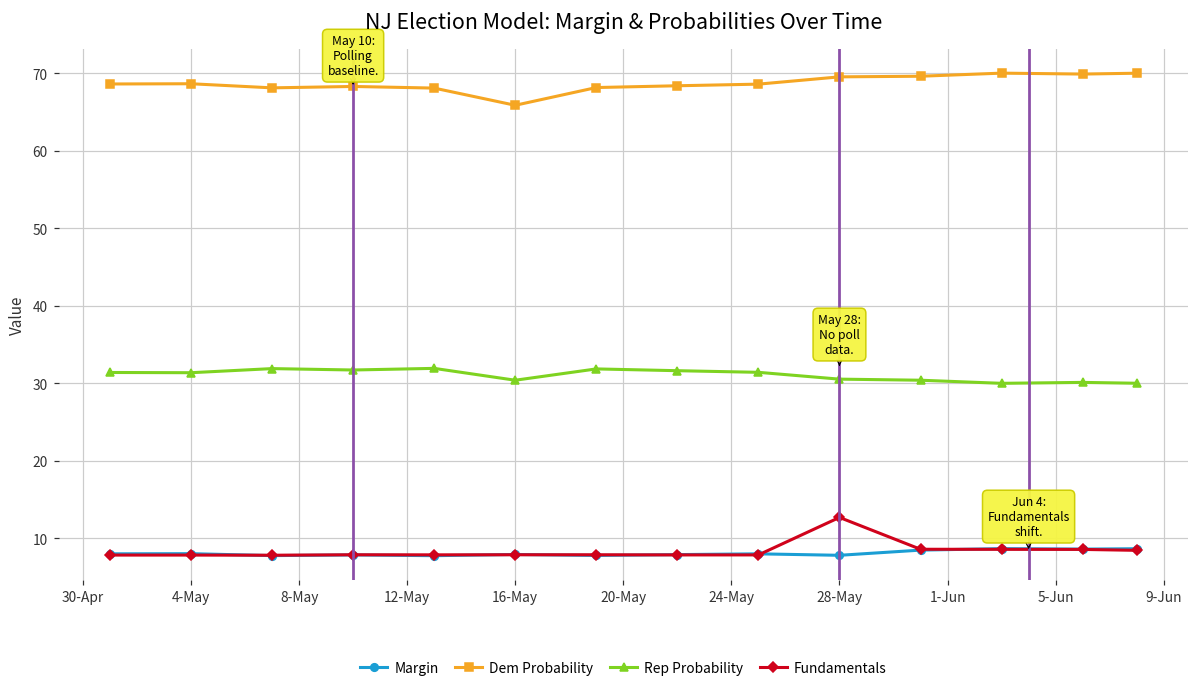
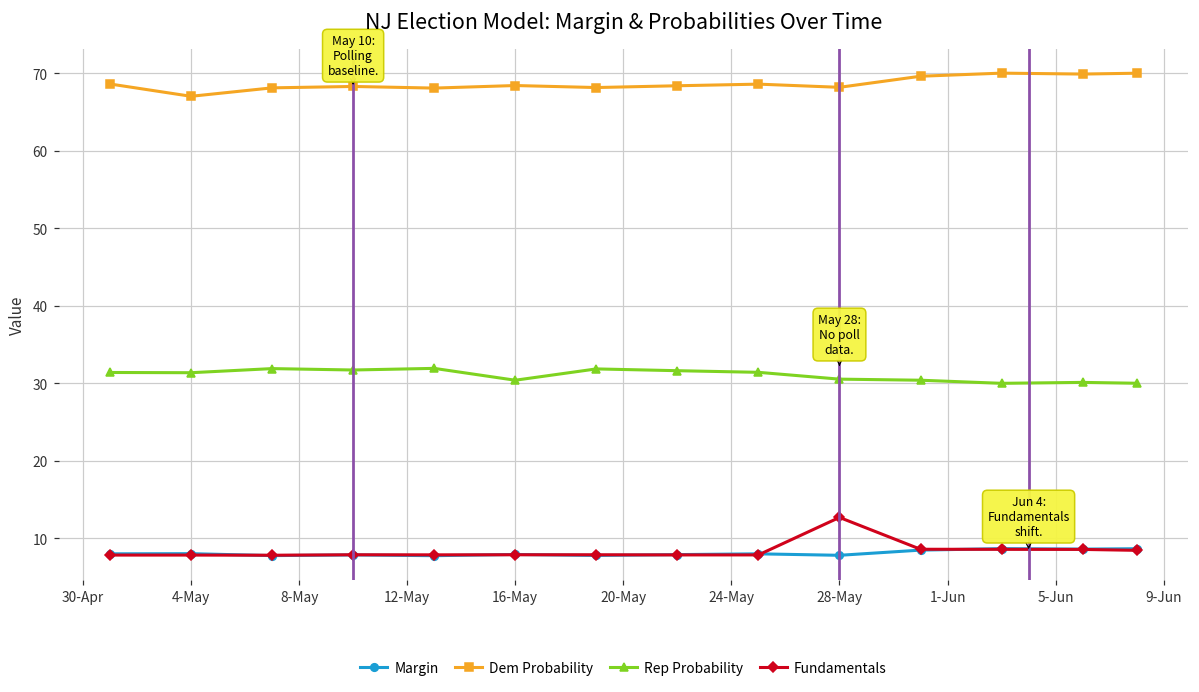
  {
    "Margin": {
      "28-May": 8
    },
    "Dem Probability": {
-     "4-May": 69,
-     "16-May": 66,
-     "28-May": 70
+     "4-May": 67,
+     "16-May": 68,
+     "28-May": 68
    },
    "Rep Probability": {
      "4-May": 31,
      "16-May": 30
    },
    "Fundamentals": {
      "28-May": 13
    }
  }
